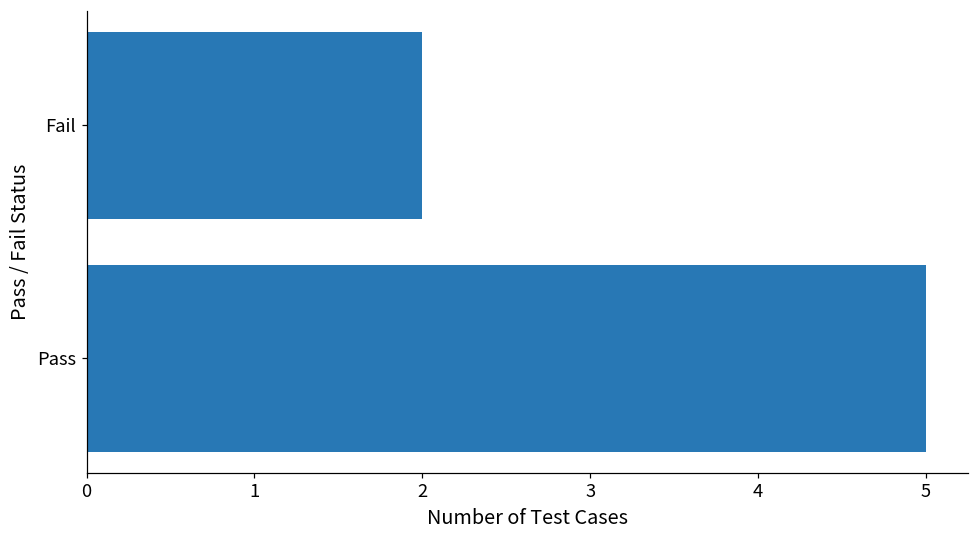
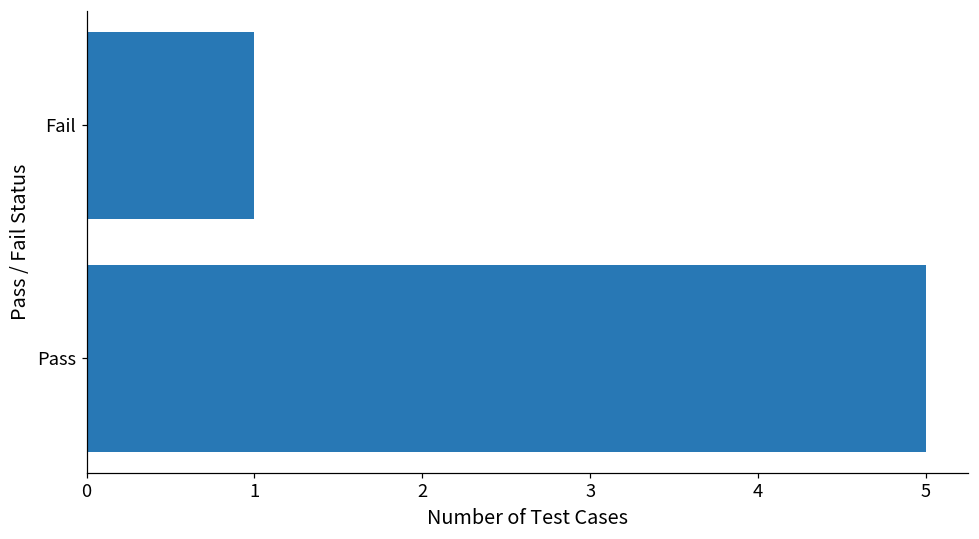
  {
-   "Fail": 2,
+   "Fail": 1,
    "Pass": 5
  }
